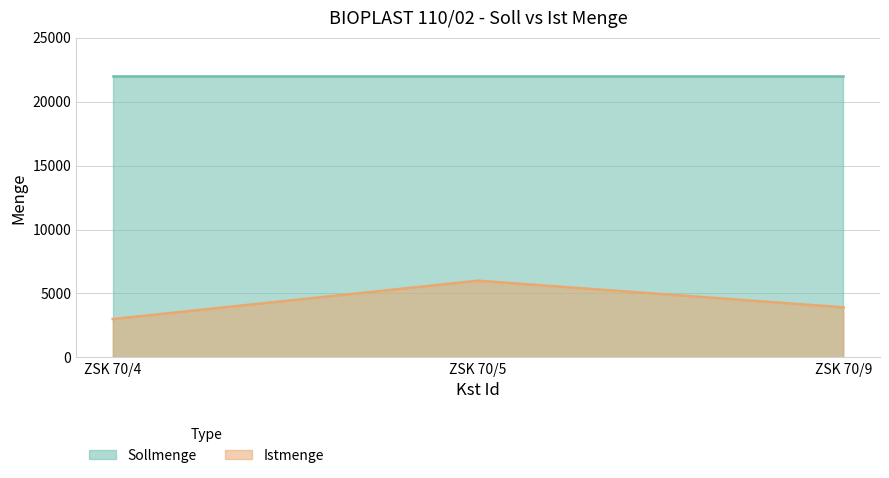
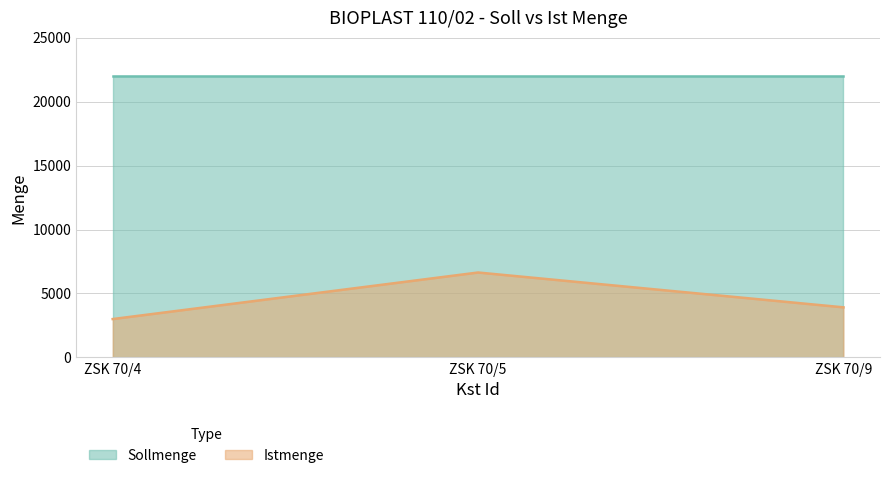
  {
    "Sollmenge": {
      "ZSK 70/4": 22000,
      "ZSK 70/5": 22000,
      "ZSK 70/9": 22000
    },
    "Istmenge": {
      "ZSK 70/4": 3000,
-     "ZSK 70/5": 6000,
+     "ZSK 70/5": 6600,
      "ZSK 70/9": 3900
    }
  }
